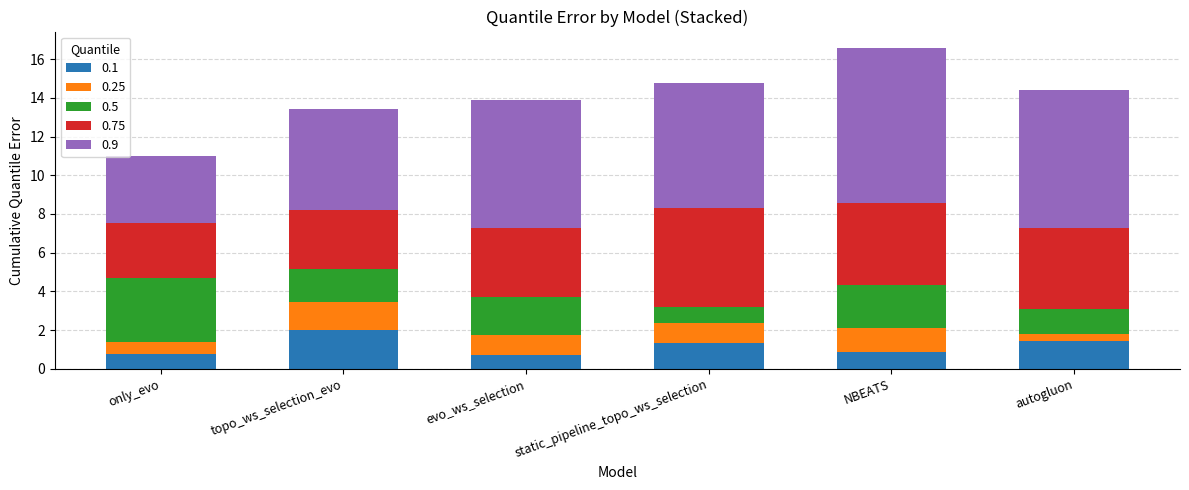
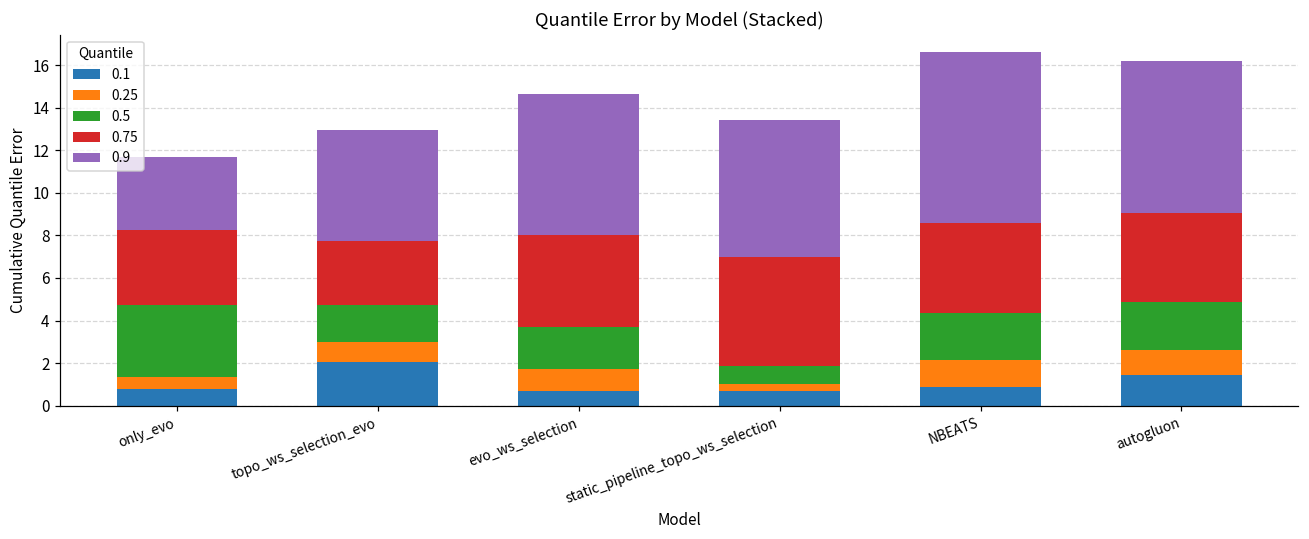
  {
    "0.1": {
      "only_evo": 0.8,
      "topo_ws_selection_evo": 2.0,
      "evo_ws_selection": 0.7,
-     "static_pipeline_topo_ws_selection": 1.3,
+     "static_pipeline_topo_ws_selection": 0.7,
      "NBEATS": 0.9,
      "autogluon": 1.5
    },
    "0.25": {
      "only_evo": 0.6,
-     "topo_ws_selection_evo": 1.4,
+     "topo_ws_selection_evo": 1.0,
      "evo_ws_selection": 1.1,
-     "static_pipeline_topo_ws_selection": 1.1,
+     "static_pipeline_topo_ws_selection": 0.3,
      "NBEATS": 1.3,
-     "autogluon": 0.3
+     "autogluon": 1.2
    },
    "0.5": {
      "only_evo": 3.4,
      "topo_ws_selection_evo": 1.7,
      "evo_ws_selection": 1.9,
      "static_pipeline_topo_ws_selection": 0.8,
      "NBEATS": 2.2,
-     "autogluon": 1.3
+     "autogluon": 2.3
    },
    "0.75": {
-     "only_evo": 2.8,
+     "only_evo": 3.5,
      "topo_ws_selection_evo": 3.0,
-     "evo_ws_selection": 3.6,
+     "evo_ws_selection": 4.3,
      "static_pipeline_topo_ws_selection": 5.1,
      "NBEATS": 4.2,
      "autogluon": 4.2
    },
    "0.9": {
      "only_evo": 3.4,
      "topo_ws_selection_evo": 5.2,
      "evo_ws_selection": 6.6,
      "static_pipeline_topo_ws_selection": 6.5,
      "NBEATS": 8.0,
      "autogluon": 7.2
    }
  }
